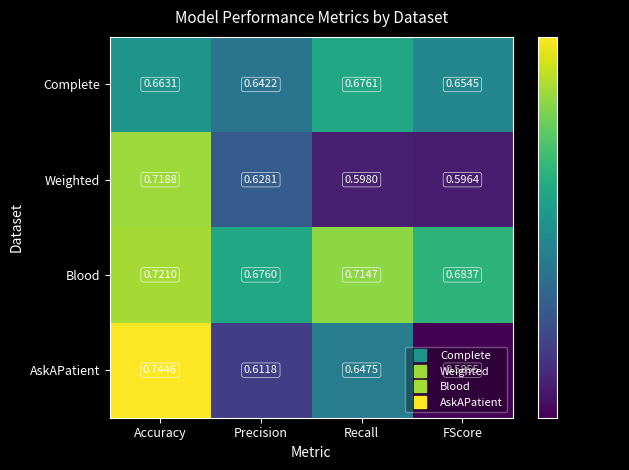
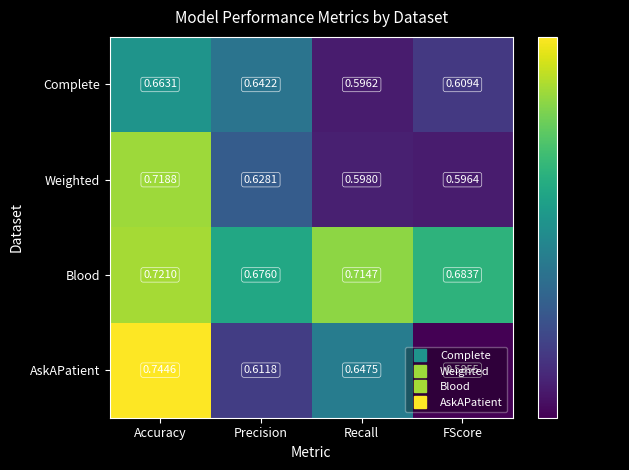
  {
    "Complete": {
-     "Recall": 0.6761,
-     "FScore": 0.6545
+     "Recall": 0.5962,
+     "FScore": 0.6094
    }
  }
